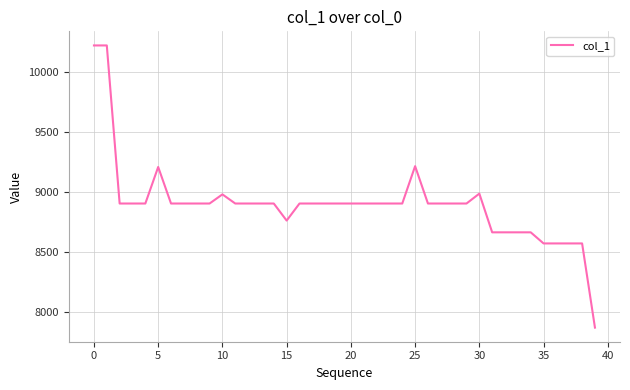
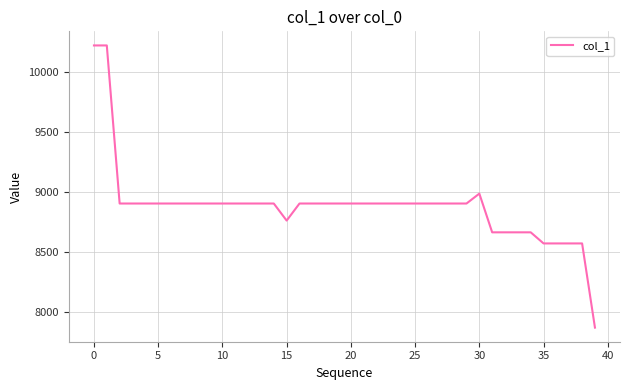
  {
    "0": 10220,
-   "5": 9210,
-   "10": 8980,
+   "5": 8900,
+   "10": 8900,
    "15": 8760,
    "20": 8900,
-   "25": 9210,
+   "25": 8900,
    "30": 8990,
    "35": 8570
  }
